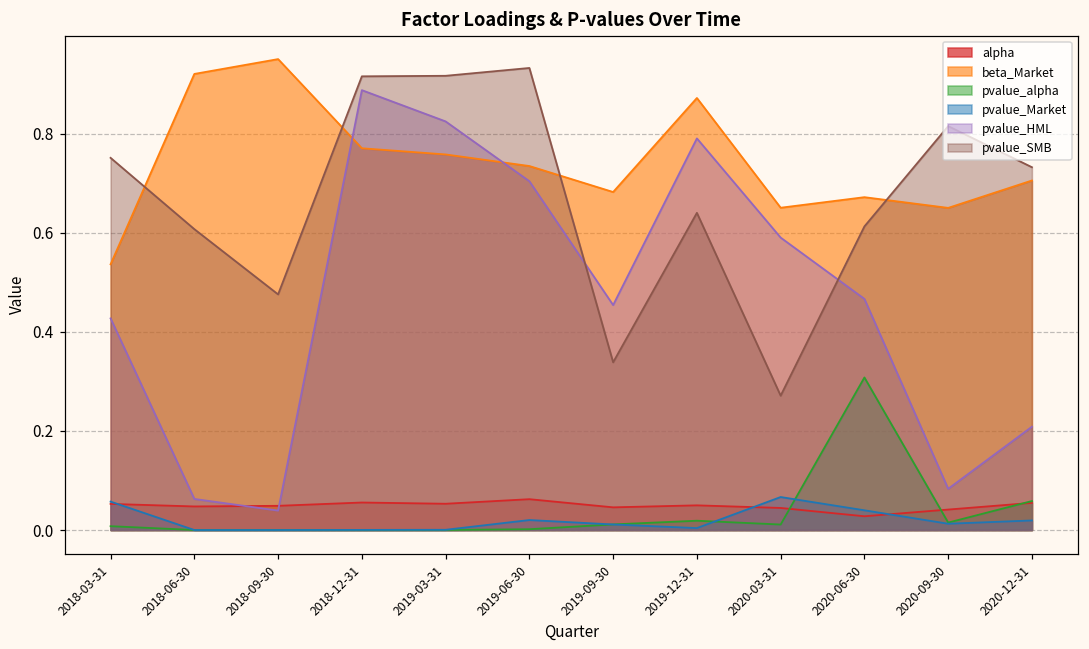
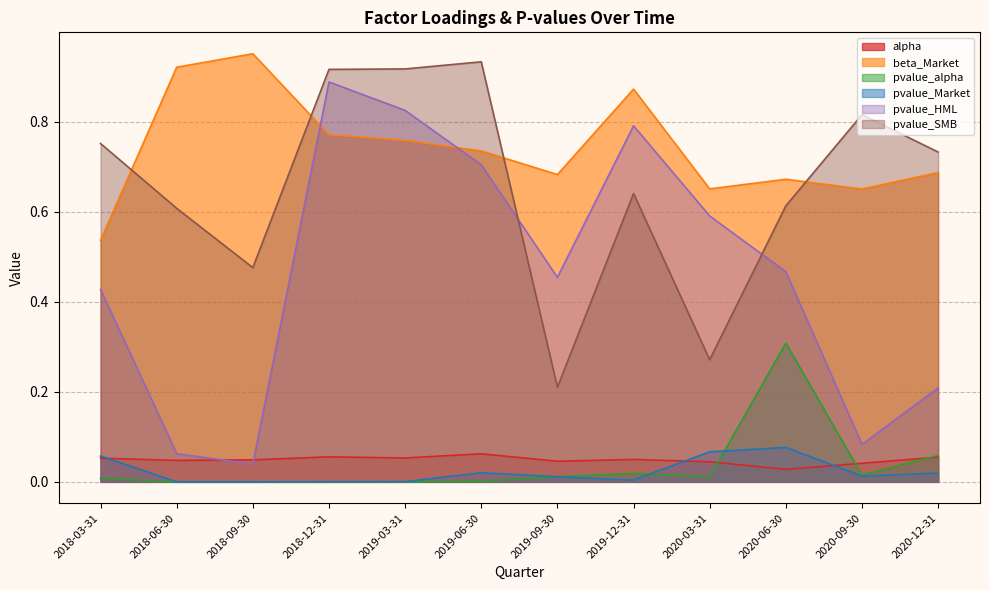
  {
    "alpha": {
      "2018-06-30": 0.05,
      "2018-09-30": 0.05,
      "2018-12-31": 0.06,
      "2019-03-31": 0.05,
      "2019-06-30": 0.06,
      "2019-09-30": 0.05,
      "2019-12-31": 0.05,
      "2020-03-31": 0.04,
      "2020-06-30": 0.03,
      "2020-09-30": 0.04
    },
    "beta_Market": {
      "2018-03-31": 0.54,
      "2018-06-30": 0.92,
      "2018-09-30": 0.95,
      "2018-12-31": 0.77,
      "2019-03-31": 0.76,
      "2019-06-30": 0.73,
      "2019-09-30": 0.68,
      "2019-12-31": 0.87,
      "2020-03-31": 0.65,
      "2020-06-30": 0.67,
      "2020-09-30": 0.65,
-     "2020-12-31": 0.71
+     "2020-12-31": 0.69
    },
    "pvalue_alpha": {
      "2018-03-31": 0.01,
      "2019-06-30": 0.00,
      "2019-12-31": 0.02,
      "2020-03-31": 0.01,
      "2020-06-30": 0.31
    },
    "pvalue_Market": {
      "2019-06-30": 0.02,
      "2019-12-31": 0.00,
      "2020-03-31": 0.07,
-     "2020-06-30": 0.04,
+     "2020-06-30": 0.08,
      "2020-12-31": 0.02
    },
    "pvalue_HML": {
      "2018-03-31": 0.43,
      "2018-06-30": 0.06,
      "2018-09-30": 0.04,
      "2018-12-31": 0.89,
      "2019-03-31": 0.82,
      "2019-06-30": 0.70,
      "2019-09-30": 0.45,
      "2019-12-31": 0.79,
      "2020-03-31": 0.59,
      "2020-06-30": 0.47,
      "2020-09-30": 0.08,
      "2020-12-31": 0.21
    },
    "pvalue_SMB": {
      "2018-03-31": 0.75,
      "2018-06-30": 0.61,
      "2018-09-30": 0.48,
      "2018-12-31": 0.92,
      "2019-03-31": 0.92,
      "2019-06-30": 0.93,
-     "2019-09-30": 0.34,
+     "2019-09-30": 0.21,
      "2019-12-31": 0.64,
      "2020-03-31": 0.27,
      "2020-06-30": 0.61,
      "2020-12-31": 0.73
    }
  }
